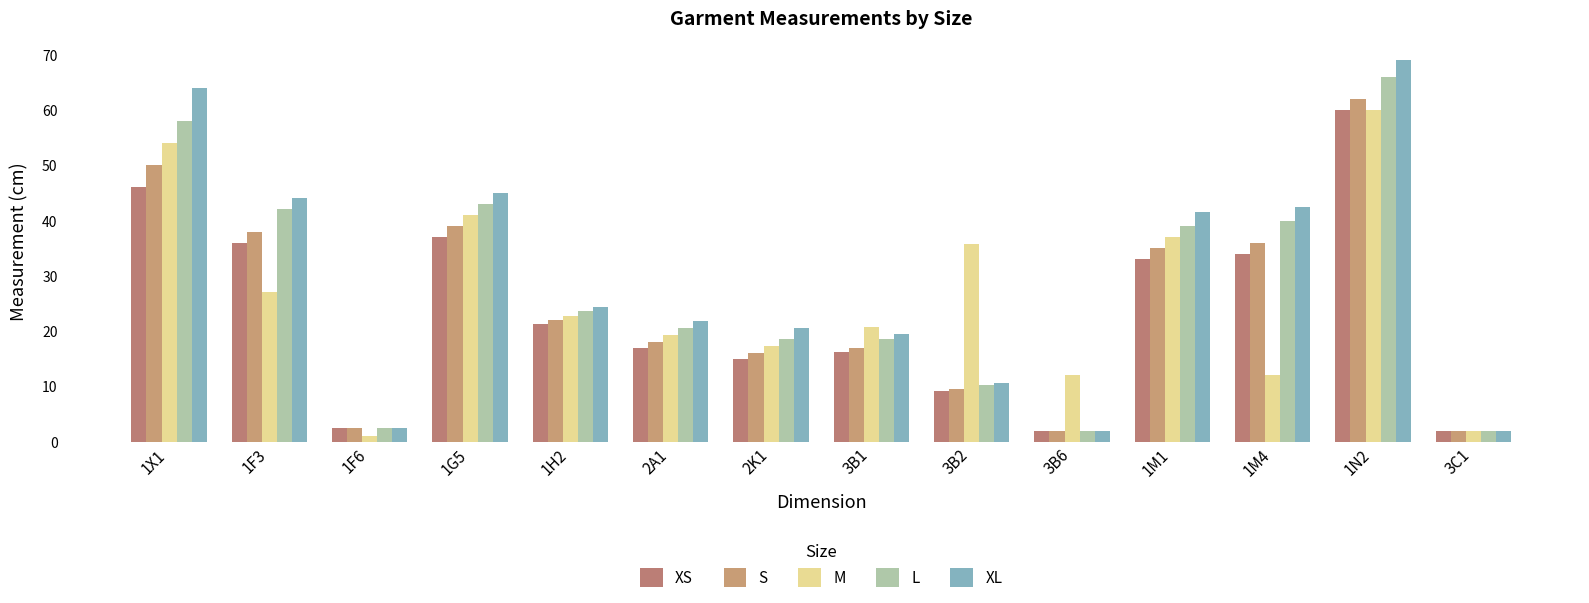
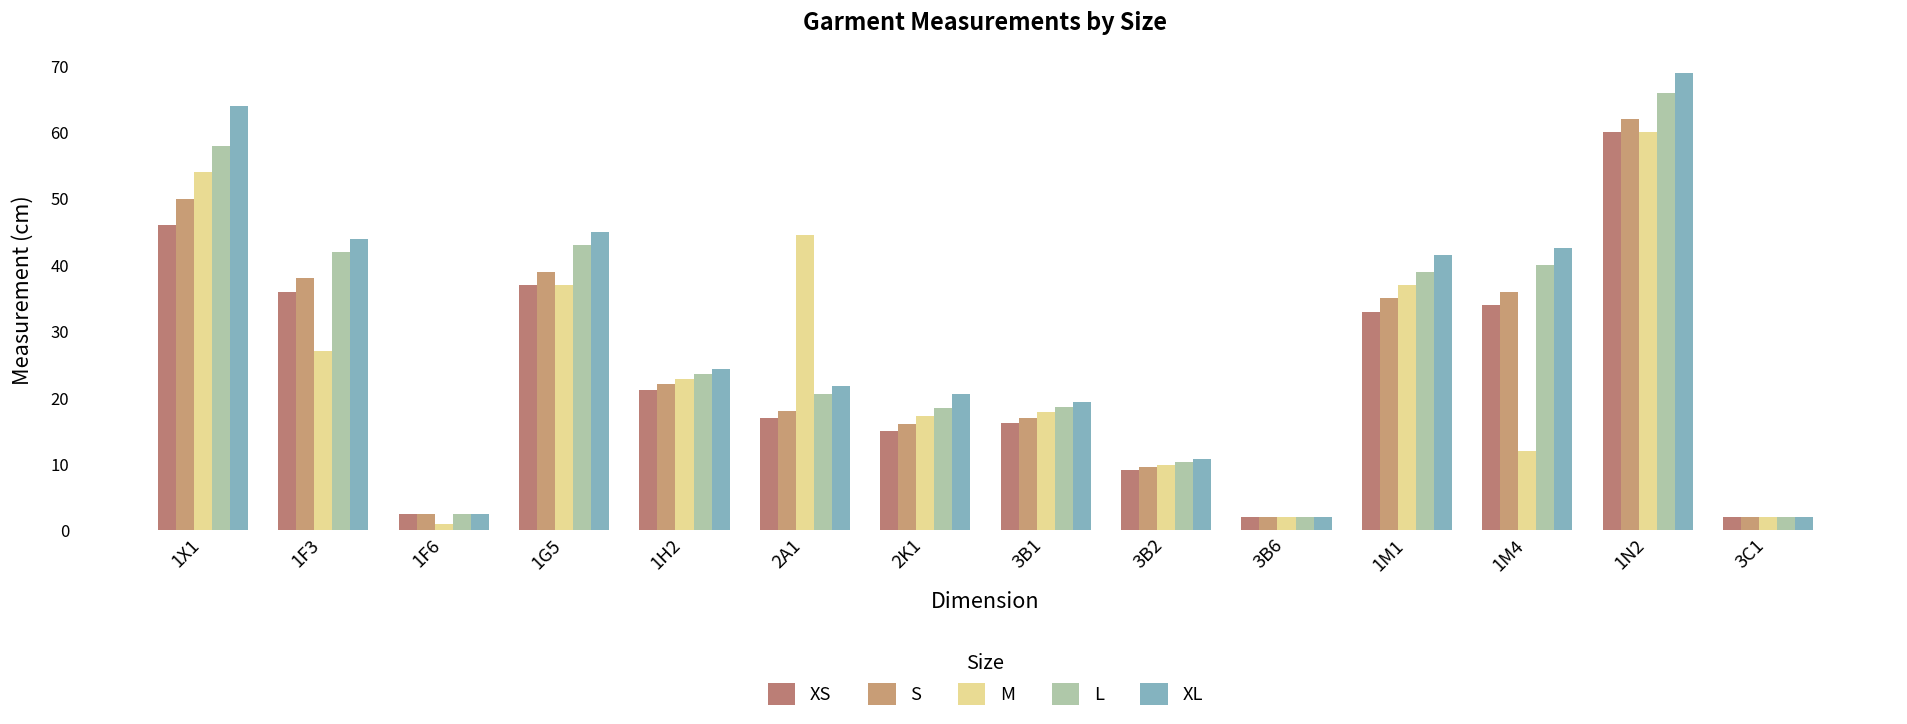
  {
    "M": {
      "1X1": 54,
      "1F3": 27,
      "1F6": 1,
-     "1G5": 41,
+     "1G5": 37,
      "1H2": 23,
-     "2A1": 19,
+     "2A1": 45,
      "2K1": 17,
-     "3B1": 21,
-     "3B2": 36,
-     "3B6": 12,
+     "3B1": 18,
+     "3B2": 10,
+     "3B6": 2,
      "1M1": 37,
      "1M4": 12,
      "1N2": 60,
      "3C1": 2
    }
  }
